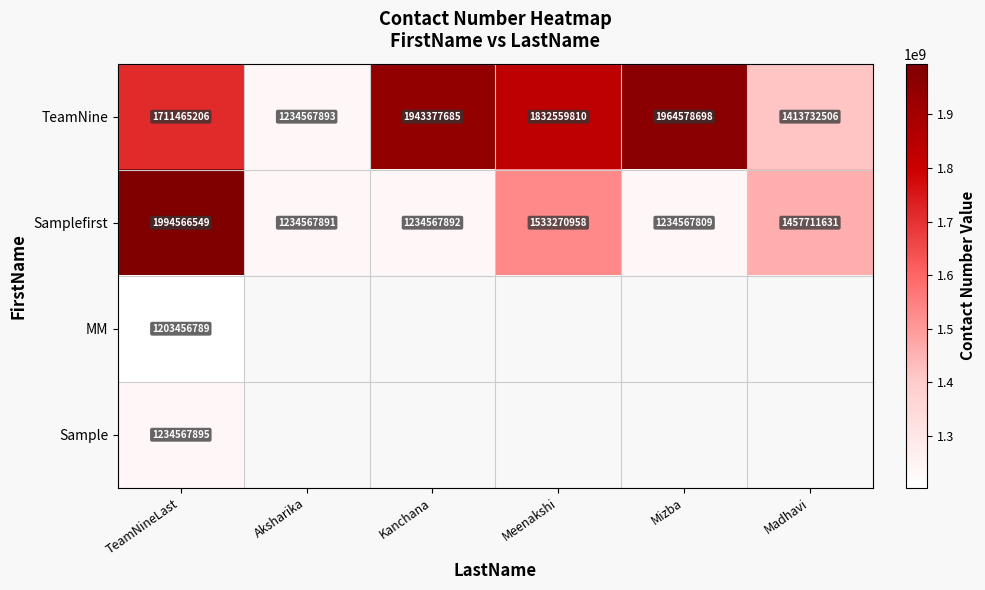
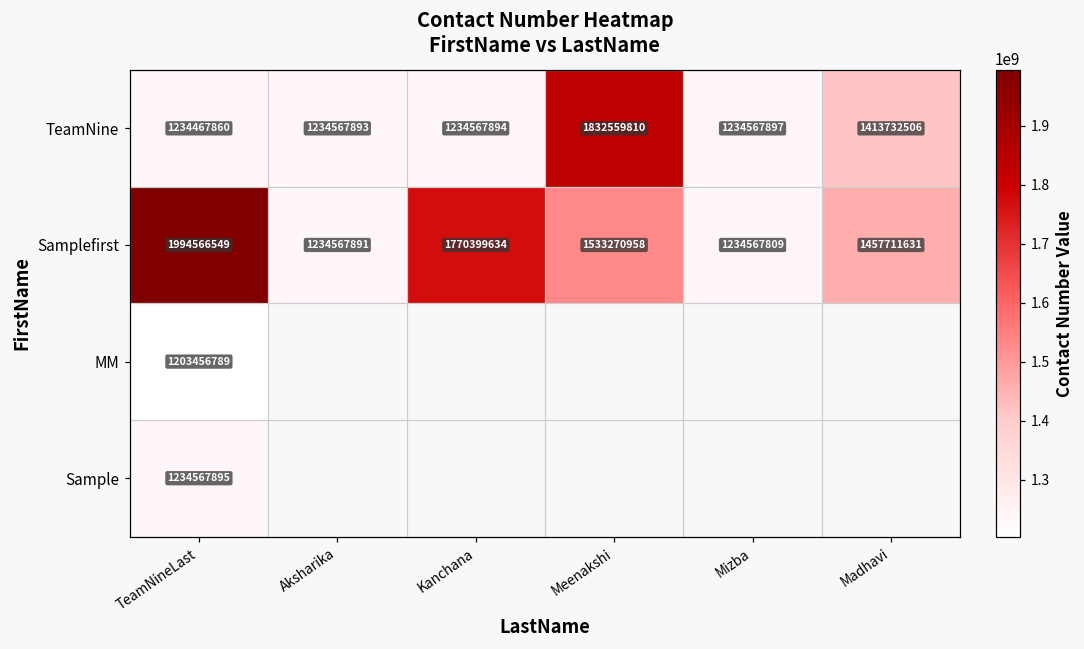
  {
    "TeamNine": {
-     "TeamNineLast": 1711465206,
-     "Kanchana": 1943377685,
-     "Mizba": 1964578698
+     "TeamNineLast": 1234467860,
+     "Kanchana": 1234567894,
+     "Mizba": 1234567897
    },
    "Samplefirst": {
-     "Kanchana": 1234567892
+     "Kanchana": 1770399634
    }
  }
